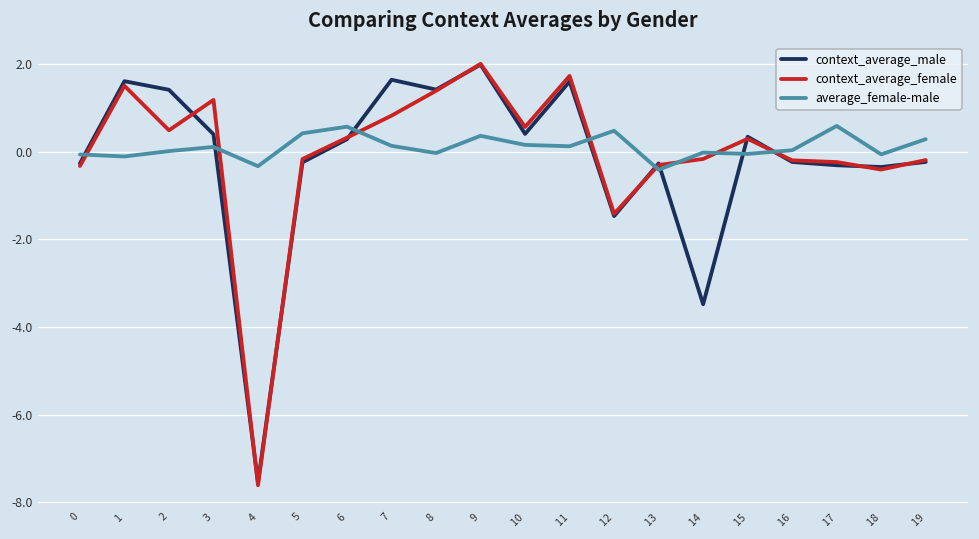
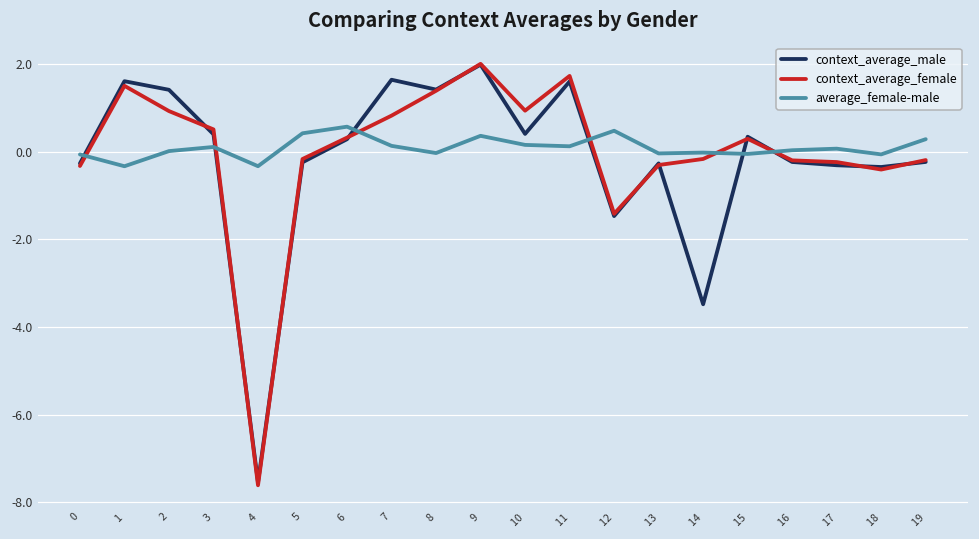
  {
    "context_average_male": {
      "1": 1.6,
      "2": 1.4,
      "3": 0.4,
      "4": -7.5,
      "5": -0.2,
      "7": 1.6,
      "10": 0.4,
      "11": 1.6,
      "14": -3.5,
      "17": -0.3
    },
    "context_average_female": {
      "1": 1.5,
-     "2": 0.5,
-     "3": 1.2,
+     "2": 0.9,
+     "3": 0.5,
      "4": -7.6,
      "5": -0.2,
      "7": 0.8,
-     "10": 0.6,
+     "10": 0.9,
      "11": 1.7,
      "14": -0.2,
      "17": -0.2
    },
    "average_female-male": {
      "0": -0.1,
-     "1": -0.1,
+     "1": -0.3,
      "2": 0.0,
      "3": 0.1,
      "4": -0.3,
      "5": 0.4,
      "6": 0.6,
      "7": 0.1,
      "8": 0.0,
      "9": 0.4,
      "10": 0.2,
      "11": 0.1,
      "12": 0.5,
-     "13": -0.4,
+     "13": 0.0,
      "14": 0.0,
      "15": 0.0,
      "16": 0.0,
-     "17": 0.6,
+     "17": 0.1,
      "18": -0.1,
      "19": 0.3
    }
  }
